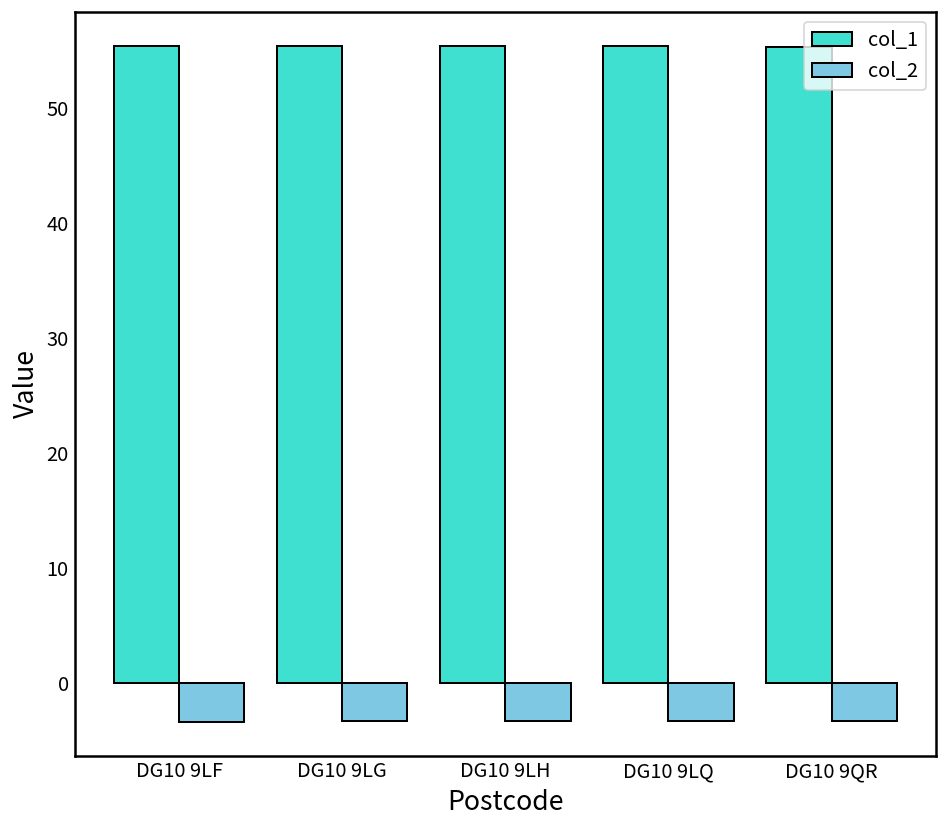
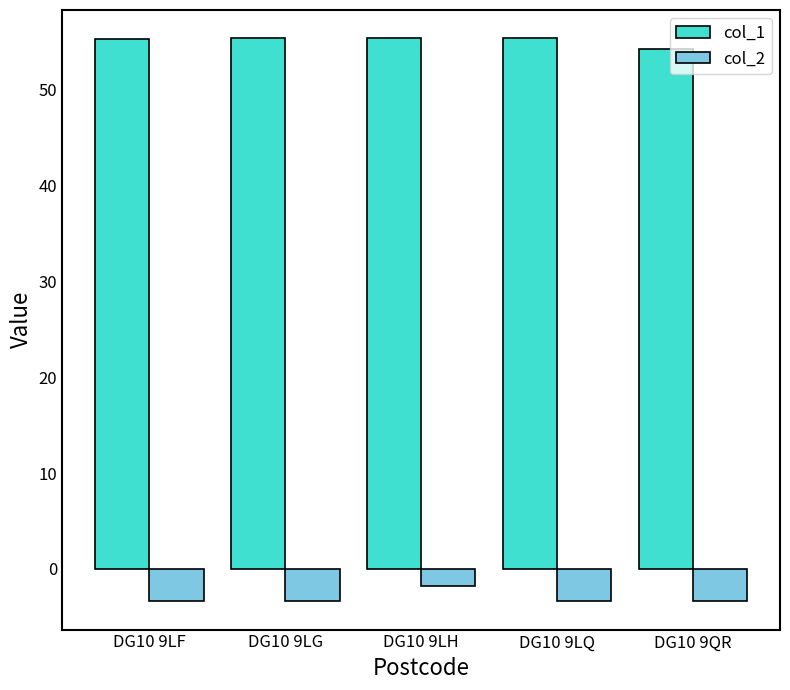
  {
    "col_1": {
      "DG10 9LF": 55,
      "DG10 9LG": 55,
      "DG10 9LH": 55,
      "DG10 9LQ": 55,
-     "DG10 9QR": 55
+     "DG10 9QR": 54
    },
    "col_2": {
      "DG10 9LF": -3,
      "DG10 9LG": -3,
-     "DG10 9LH": -3,
+     "DG10 9LH": -2,
      "DG10 9LQ": -3,
      "DG10 9QR": -3
    }
  }
